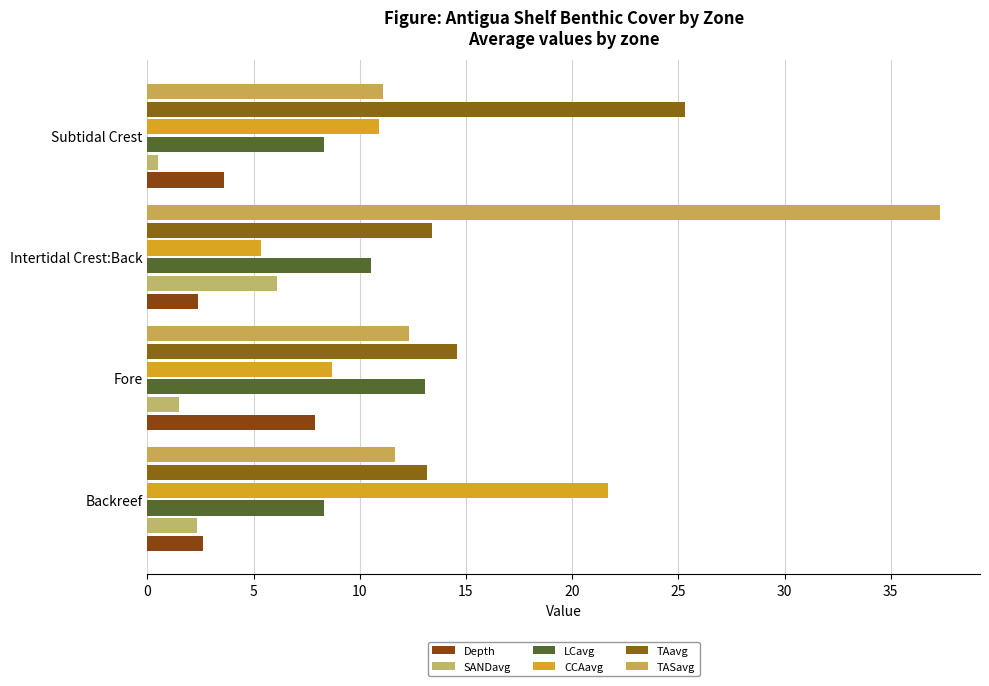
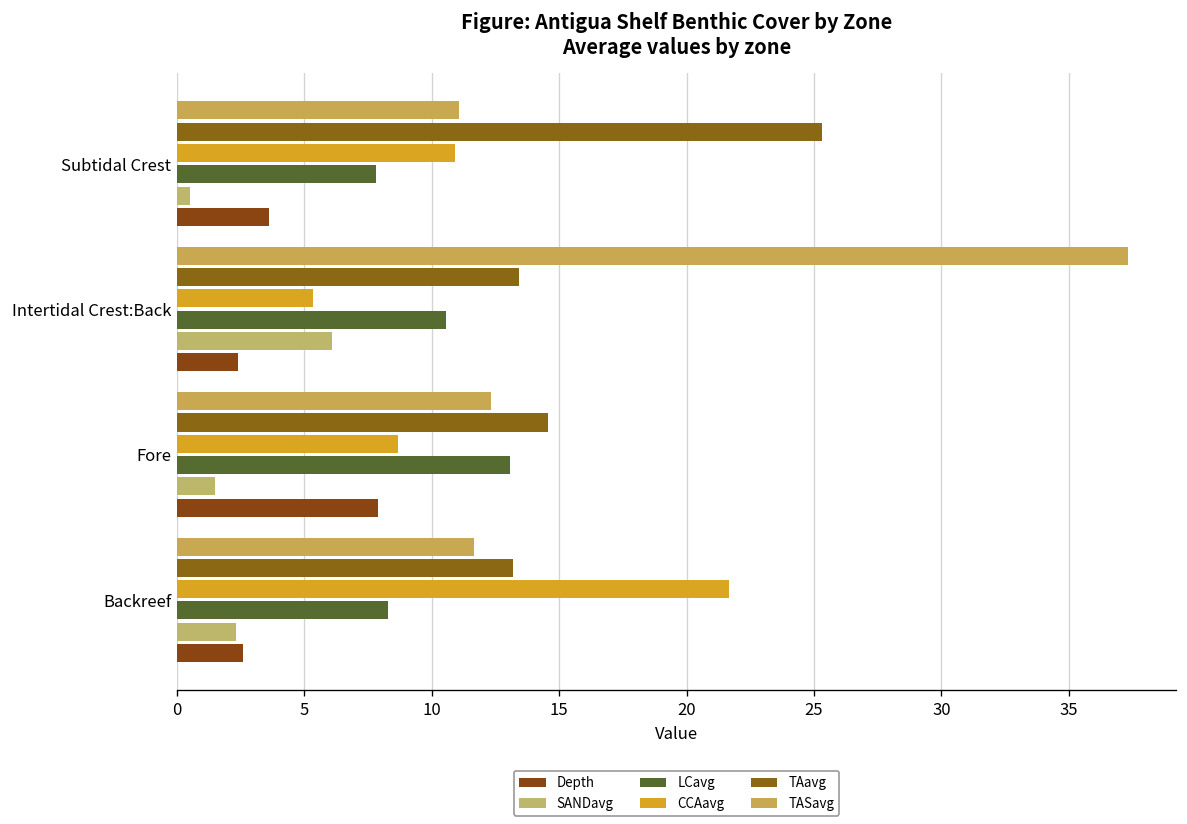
  {
    "LCavg": {
-     "Subtidal Crest": 8.3,
+     "Subtidal Crest": 7.8,
      "Intertidal Crest:Back": 10.5,
      "Fore": 13.1,
      "Backreef": 8.3
    }
  }
